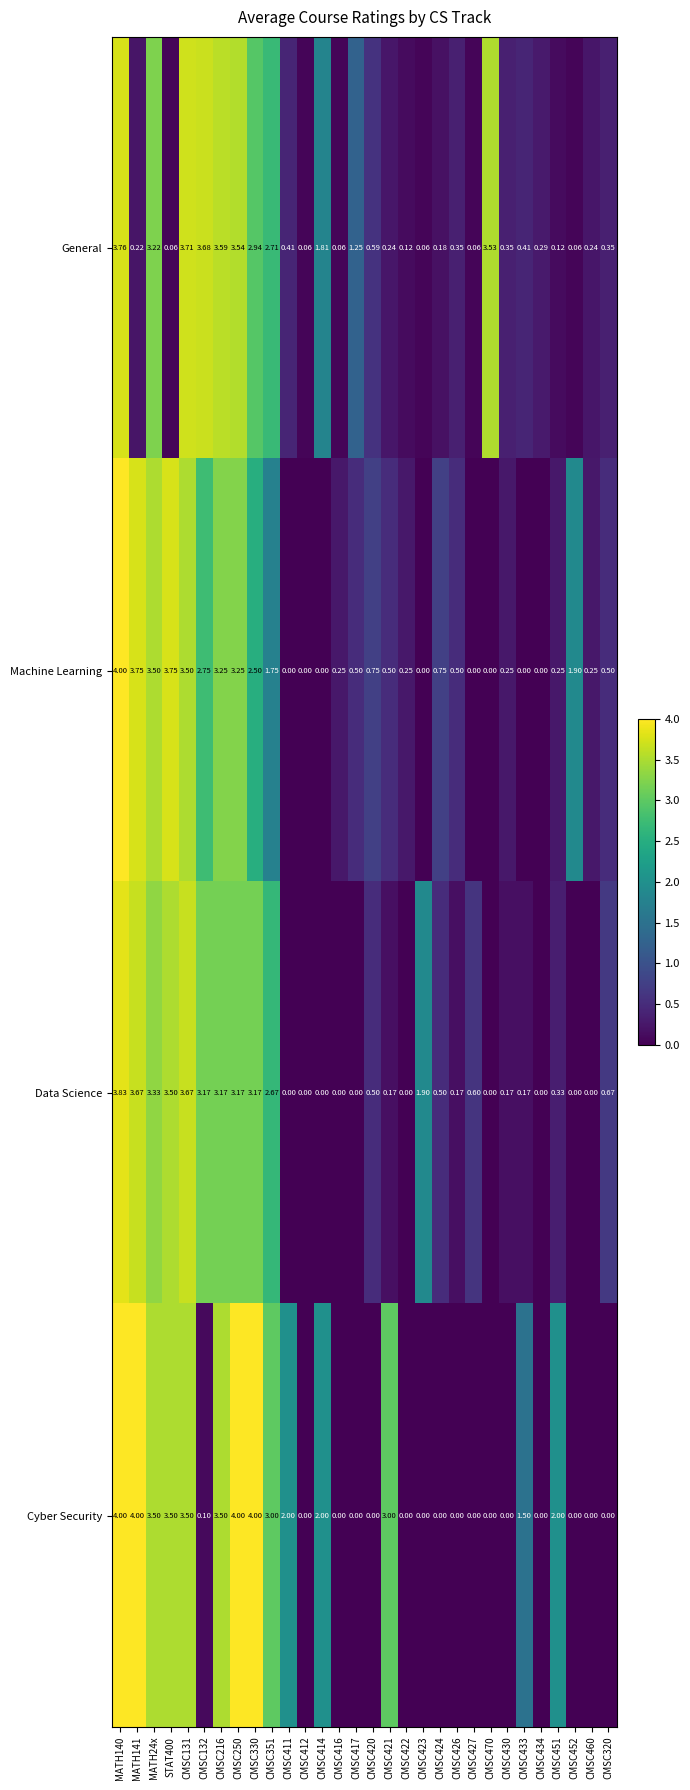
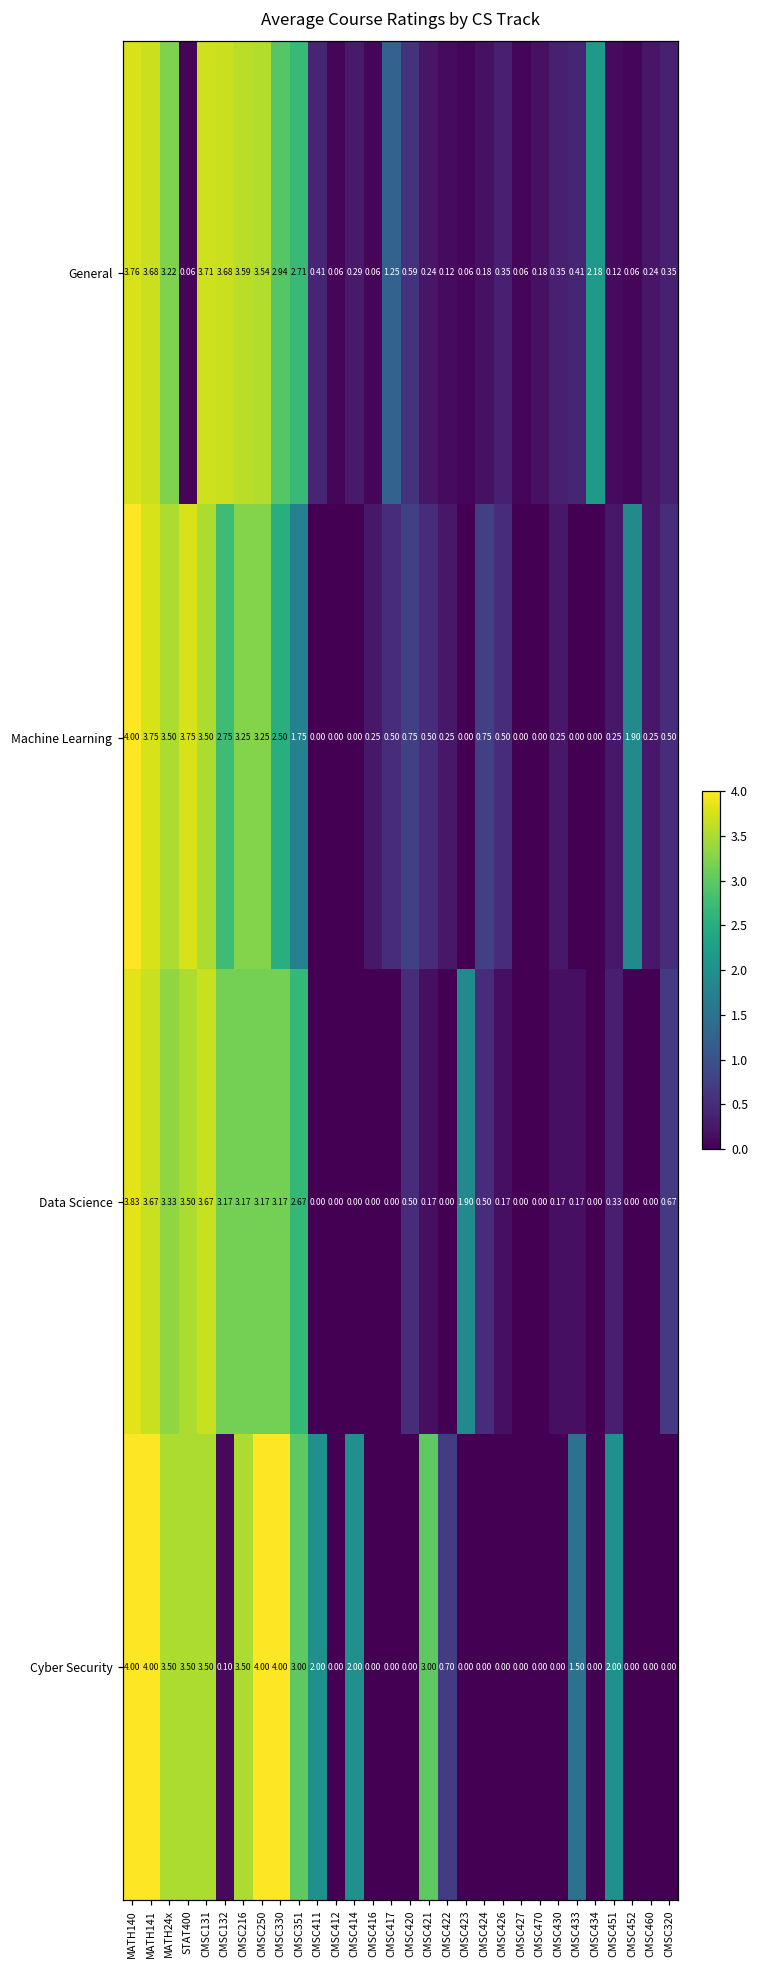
  {
    "General": {
      "MATH140": 3.76,
-     "MATH141": 0.22,
+     "MATH141": 3.68,
      "MATH24x": 3.22,
      "STAT400": 0.06,
      "CMSC131": 3.71,
      "CMSC132": 3.68,
      "CMSC216": 3.59,
      "CMSC250": 3.54,
      "CMSC330": 2.94,
      "CMSC351": 2.71,
      "CMSC411": 0.41,
      "CMSC412": 0.06,
-     "CMSC414": 1.81,
+     "CMSC414": 0.29,
      "CMSC416": 0.06,
      "CMSC417": 1.25,
      "CMSC420": 0.59,
      "CMSC421": 0.24,
      "CMSC422": 0.12,
      "CMSC423": 0.06,
      "CMSC424": 0.18,
      "CMSC426": 0.35,
      "CMSC427": 0.06,
-     "CMSC470": 3.53,
+     "CMSC470": 0.18,
      "CMSC430": 0.35,
      "CMSC433": 0.41,
-     "CMSC434": 0.29,
+     "CMSC434": 2.18,
      "CMSC451": 0.12,
      "CMSC452": 0.06,
      "CMSC460": 0.24,
      "CMSC320": 0.35
    },
    "Machine Learning": {
      "MATH140": 4.00,
      "MATH141": 3.75,
      "MATH24x": 3.50,
      "STAT400": 3.75,
      "CMSC131": 3.50,
      "CMSC132": 2.75,
      "CMSC216": 3.25,
      "CMSC250": 3.25,
      "CMSC330": 2.50,
      "CMSC351": 1.75,
      "CMSC411": 0.00,
      "CMSC412": 0.00,
      "CMSC414": 0.00,
      "CMSC416": 0.25,
      "CMSC417": 0.50,
      "CMSC420": 0.75,
      "CMSC421": 0.50,
      "CMSC422": 0.25,
      "CMSC423": 0.00,
      "CMSC424": 0.75,
      "CMSC426": 0.50,
      "CMSC427": 0.00,
      "CMSC470": 0.00,
      "CMSC430": 0.25,
      "CMSC433": 0.00,
      "CMSC434": 0.00,
      "CMSC451": 0.25,
      "CMSC452": 1.90,
      "CMSC460": 0.25,
      "CMSC320": 0.50
    },
    "Data Science": {
      "MATH140": 3.83,
      "MATH141": 3.67,
      "MATH24x": 3.33,
      "STAT400": 3.50,
      "CMSC131": 3.67,
      "CMSC132": 3.17,
      "CMSC216": 3.17,
      "CMSC250": 3.17,
      "CMSC330": 3.17,
      "CMSC351": 2.67,
      "CMSC411": 0.00,
      "CMSC412": 0.00,
      "CMSC414": 0.00,
      "CMSC416": 0.00,
      "CMSC417": 0.00,
      "CMSC420": 0.50,
      "CMSC421": 0.17,
      "CMSC422": 0.00,
      "CMSC423": 1.90,
      "CMSC424": 0.50,
      "CMSC426": 0.17,
-     "CMSC427": 0.60,
+     "CMSC427": 0.00,
      "CMSC470": 0.00,
      "CMSC430": 0.17,
      "CMSC433": 0.17,
      "CMSC434": 0.00,
      "CMSC451": 0.33,
      "CMSC452": 0.00,
      "CMSC460": 0.00,
      "CMSC320": 0.67
    },
    "Cyber Security": {
      "MATH140": 4.00,
      "MATH141": 4.00,
      "MATH24x": 3.50,
      "STAT400": 3.50,
      "CMSC131": 3.50,
      "CMSC132": 0.10,
      "CMSC216": 3.50,
      "CMSC250": 4.00,
      "CMSC330": 4.00,
      "CMSC351": 3.00,
      "CMSC411": 2.00,
      "CMSC412": 0.00,
      "CMSC414": 2.00,
      "CMSC416": 0.00,
      "CMSC417": 0.00,
      "CMSC420": 0.00,
      "CMSC421": 3.00,
-     "CMSC422": 0.00,
+     "CMSC422": 0.70,
      "CMSC423": 0.00,
      "CMSC424": 0.00,
      "CMSC426": 0.00,
      "CMSC427": 0.00,
      "CMSC470": 0.00,
      "CMSC430": 0.00,
      "CMSC433": 1.50,
      "CMSC434": 0.00,
      "CMSC451": 2.00,
      "CMSC452": 0.00,
      "CMSC460": 0.00,
      "CMSC320": 0.00
    }
  }
